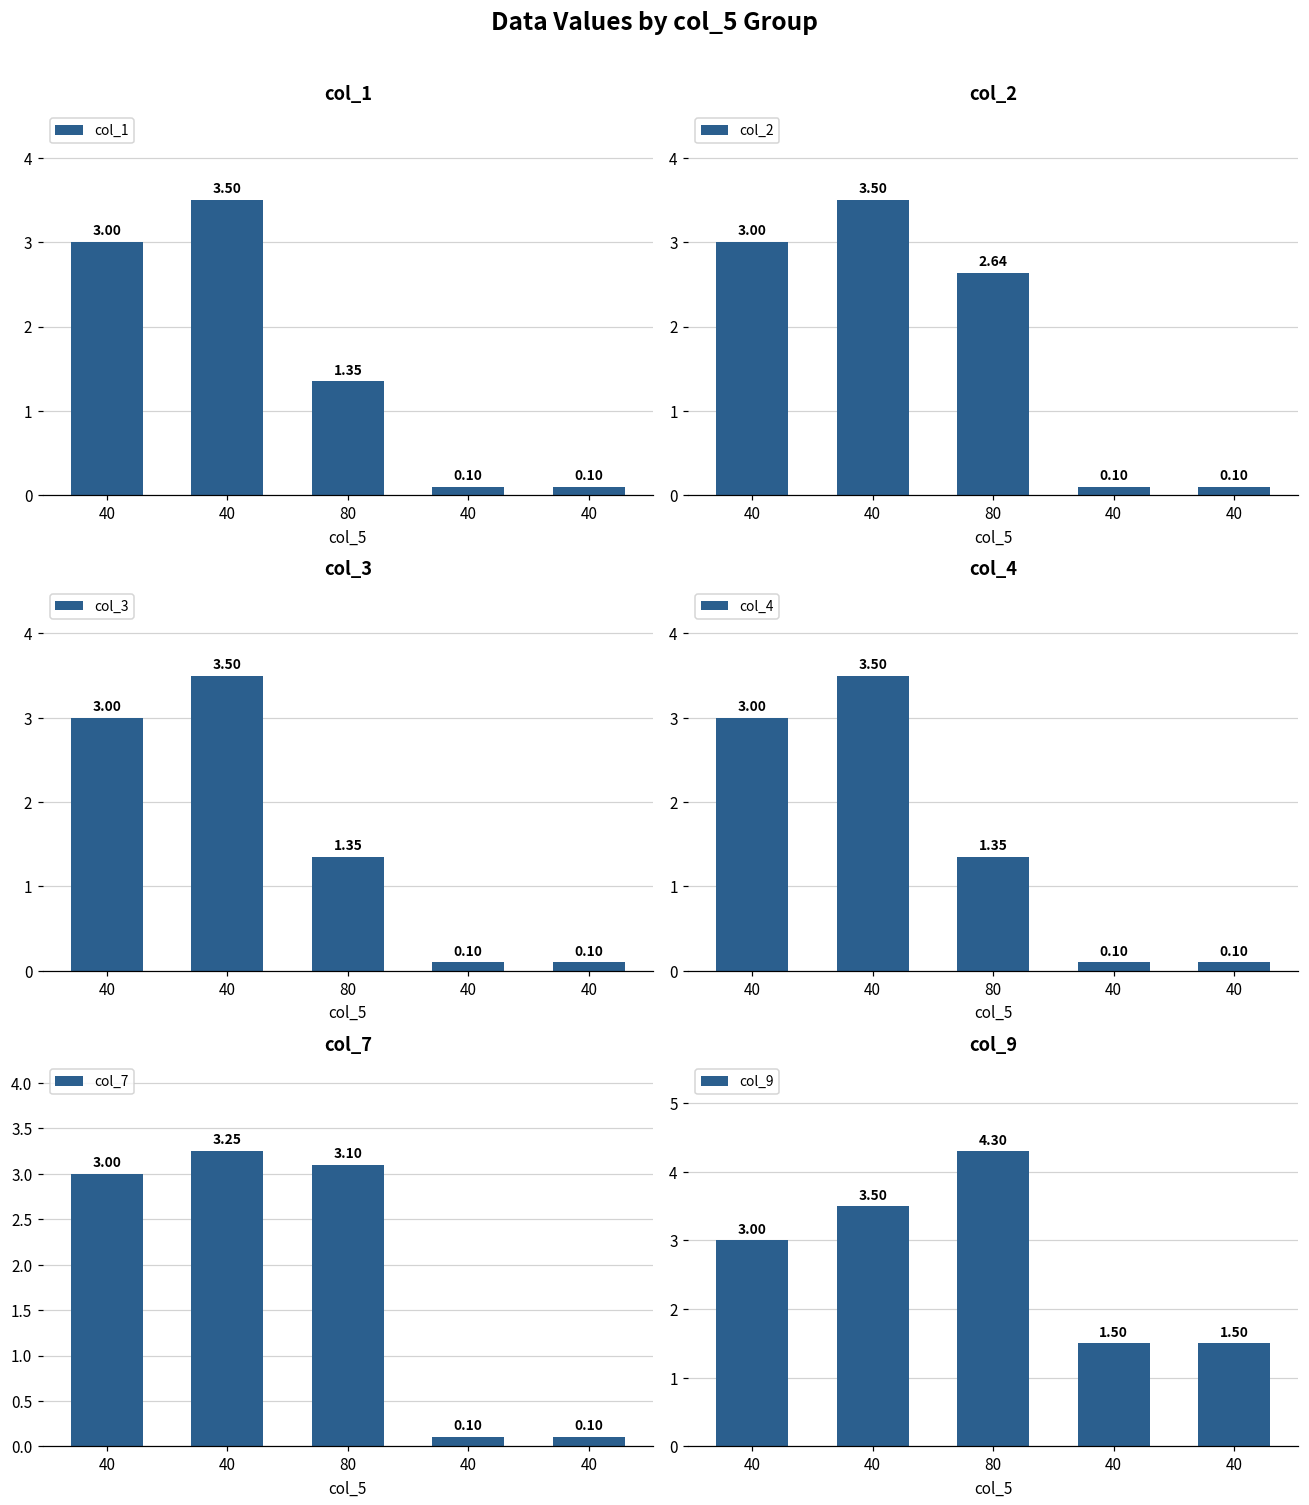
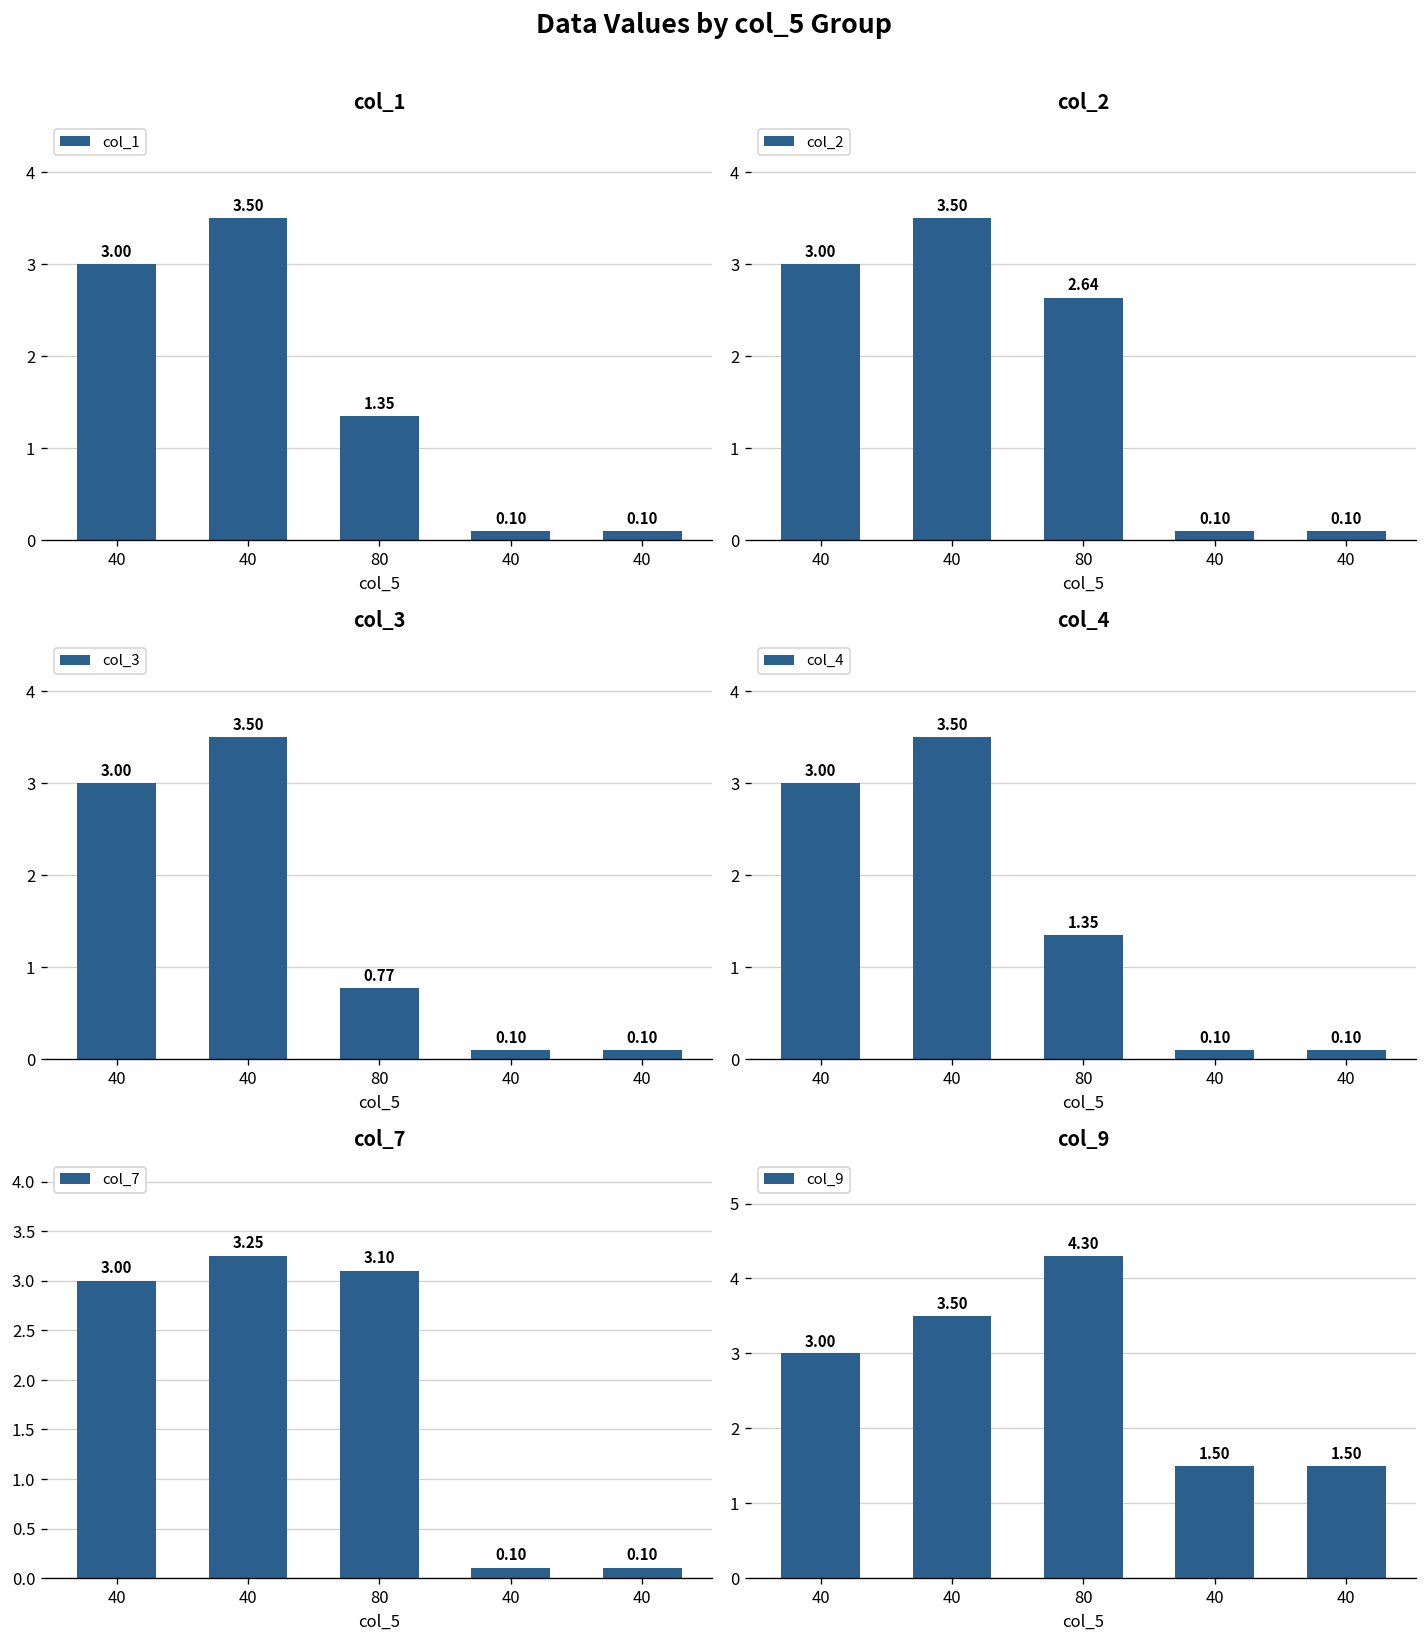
  {
    "col_1": {
      "80": 1.35
    },
    "col_2": {
      "80": 2.64
    },
    "col_3": {
-     "80": 1.35
+     "80": 0.77
    },
    "col_4": {
      "80": 1.35
    },
    "col_7": {
      "80": 3.10
    },
    "col_9": {
      "80": 4.30
    }
  }
